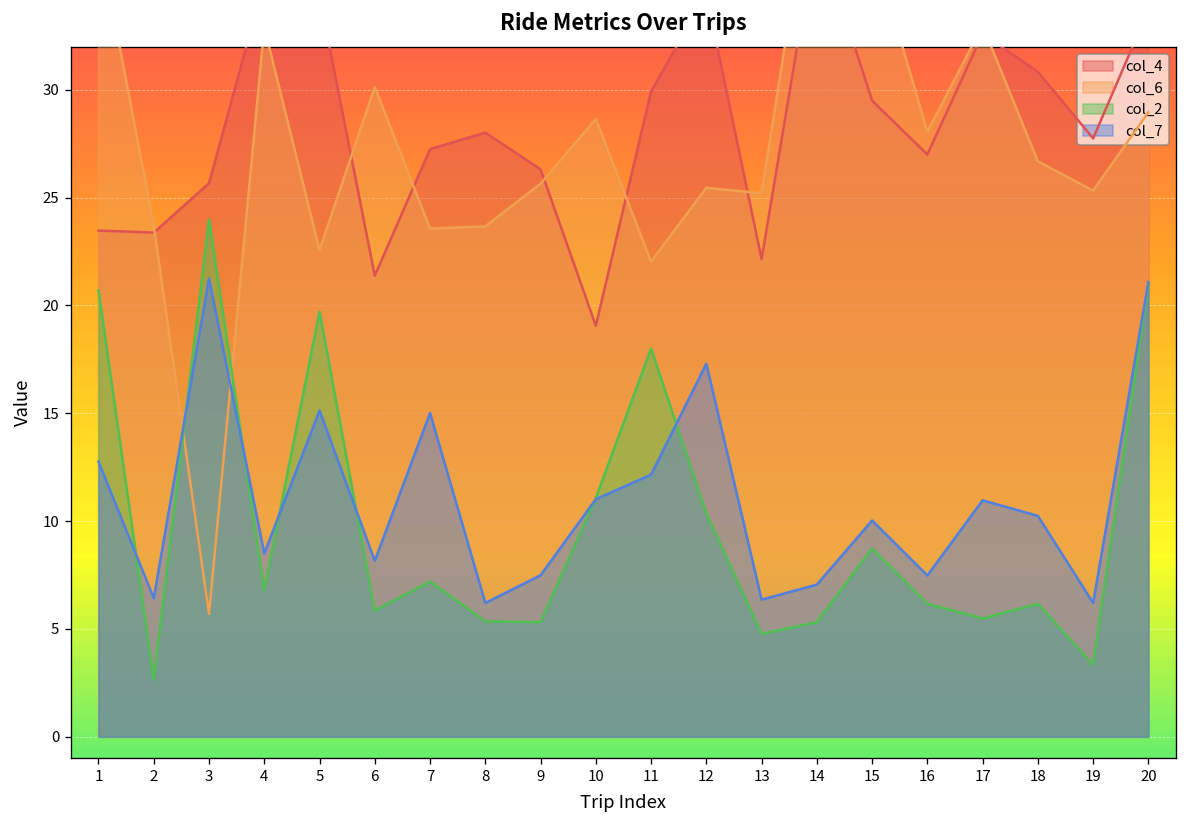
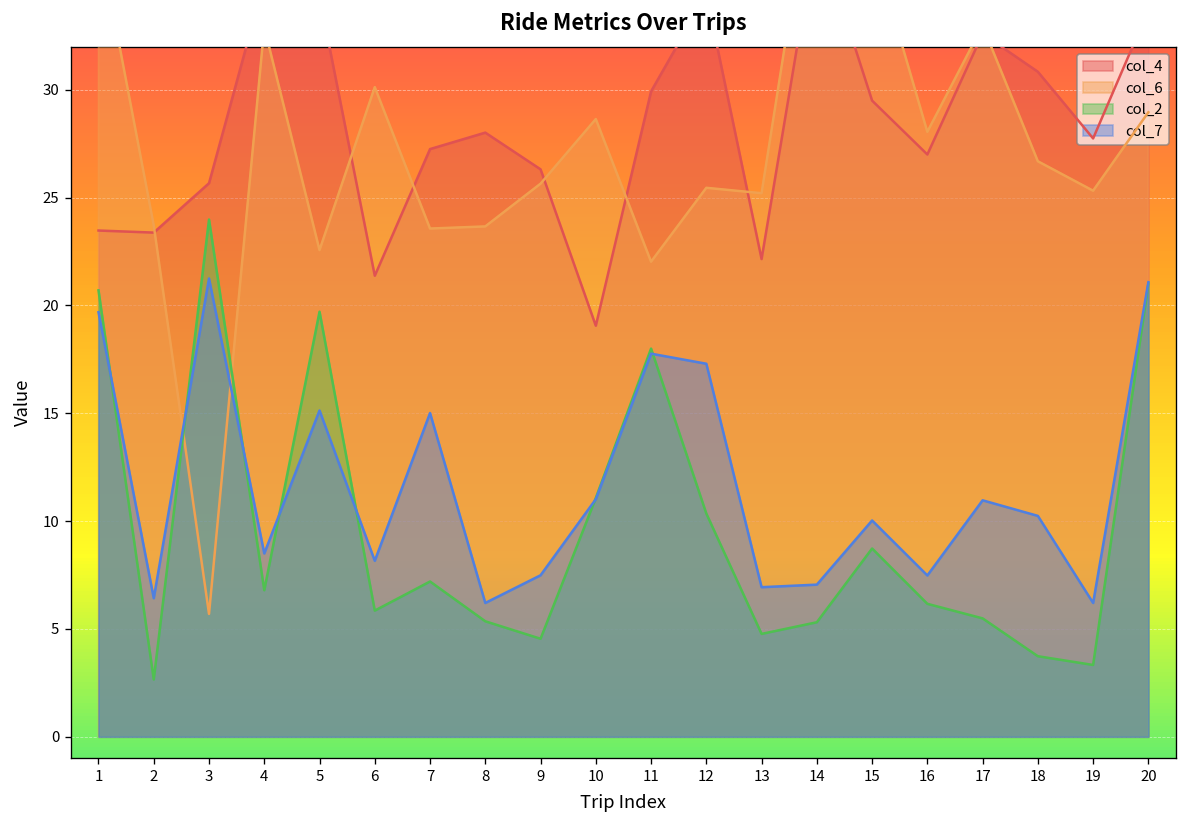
  {
    "col_2": {
      "1": 20.7,
      "2": 2.7,
      "3": 24.0,
      "4": 6.8,
      "5": 19.7,
      "6": 5.9,
      "7": 7.2,
      "8": 5.4,
-     "9": 5.3,
+     "9": 4.5,
      "11": 18.0,
      "12": 10.4,
      "13": 4.8,
      "14": 5.3,
      "15": 8.7,
      "16": 6.2,
      "17": 5.5,
-     "18": 6.2,
+     "18": 3.7,
      "19": 3.3
    },
    "col_7": {
-     "1": 12.8,
+     "1": 19.7,
      "2": 6.4,
      "3": 21.3,
      "4": 8.5,
      "5": 15.1,
      "6": 8.2,
      "7": 15.0,
      "8": 6.2,
      "9": 7.5,
-     "11": 12.2,
+     "11": 17.8,
      "12": 17.3,
-     "13": 6.4,
+     "13": 6.9,
      "14": 7.1,
      "15": 10.0,
      "16": 7.5,
      "17": 11.0,
      "18": 10.2,
      "19": 6.2
    }
  }
